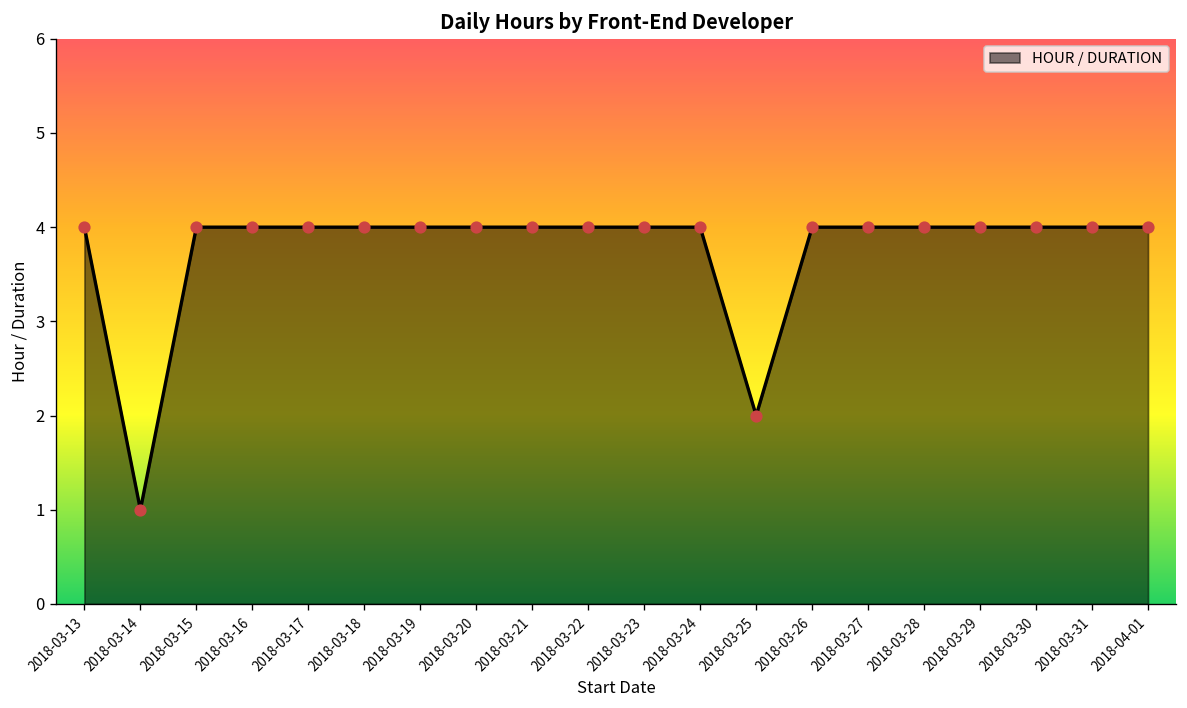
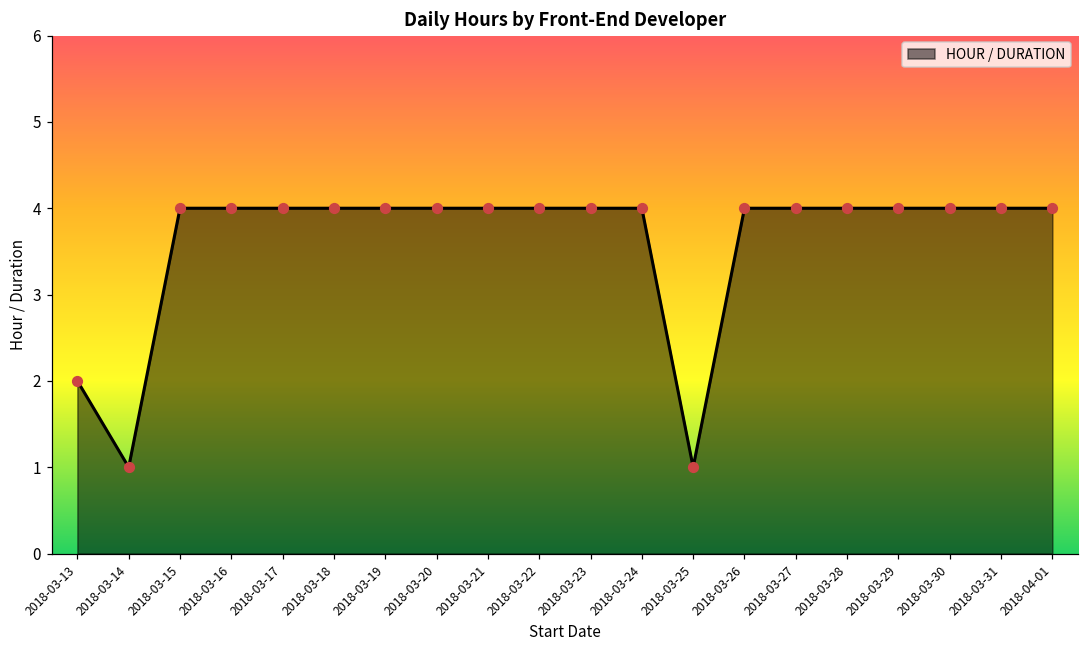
  {
-   "2018-03-13": 4,
+   "2018-03-13": 2,
    "2018-03-14": 1,
    "2018-03-15": 4,
    "2018-03-16": 4,
    "2018-03-17": 4,
    "2018-03-18": 4,
    "2018-03-19": 4,
    "2018-03-20": 4,
    "2018-03-21": 4,
    "2018-03-22": 4,
    "2018-03-23": 4,
    "2018-03-24": 4,
-   "2018-03-25": 2,
+   "2018-03-25": 1,
    "2018-03-26": 4,
    "2018-03-27": 4,
    "2018-03-28": 4,
    "2018-03-29": 4,
    "2018-03-30": 4,
    "2018-03-31": 4,
    "2018-04-01": 4
  }
